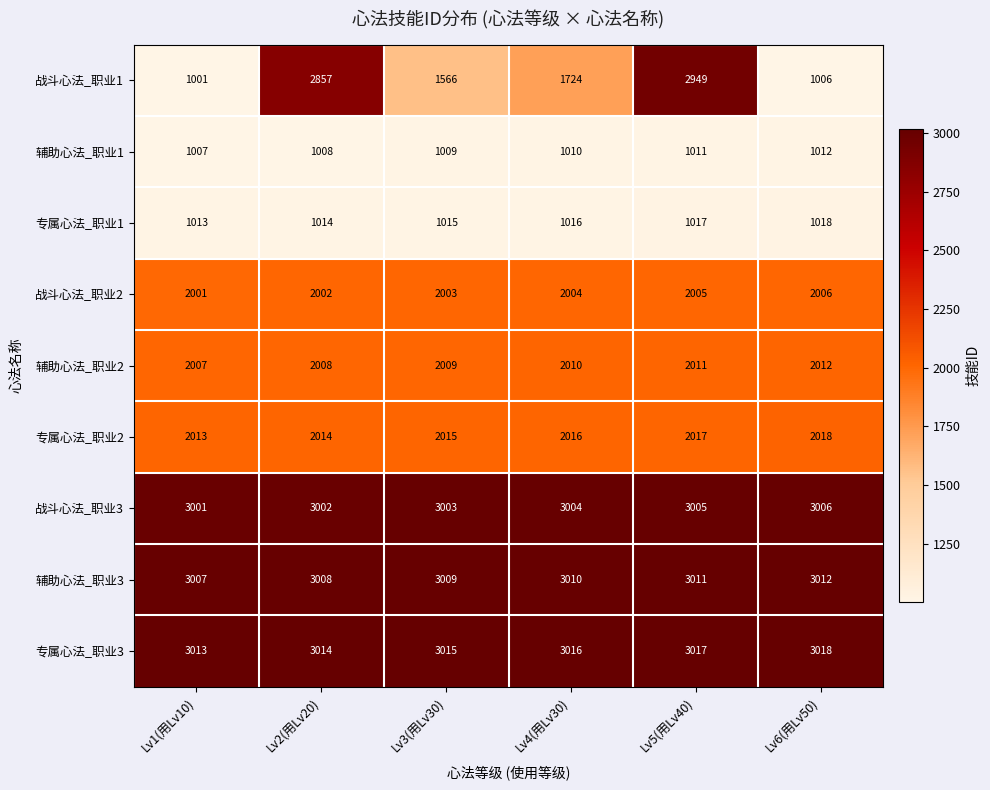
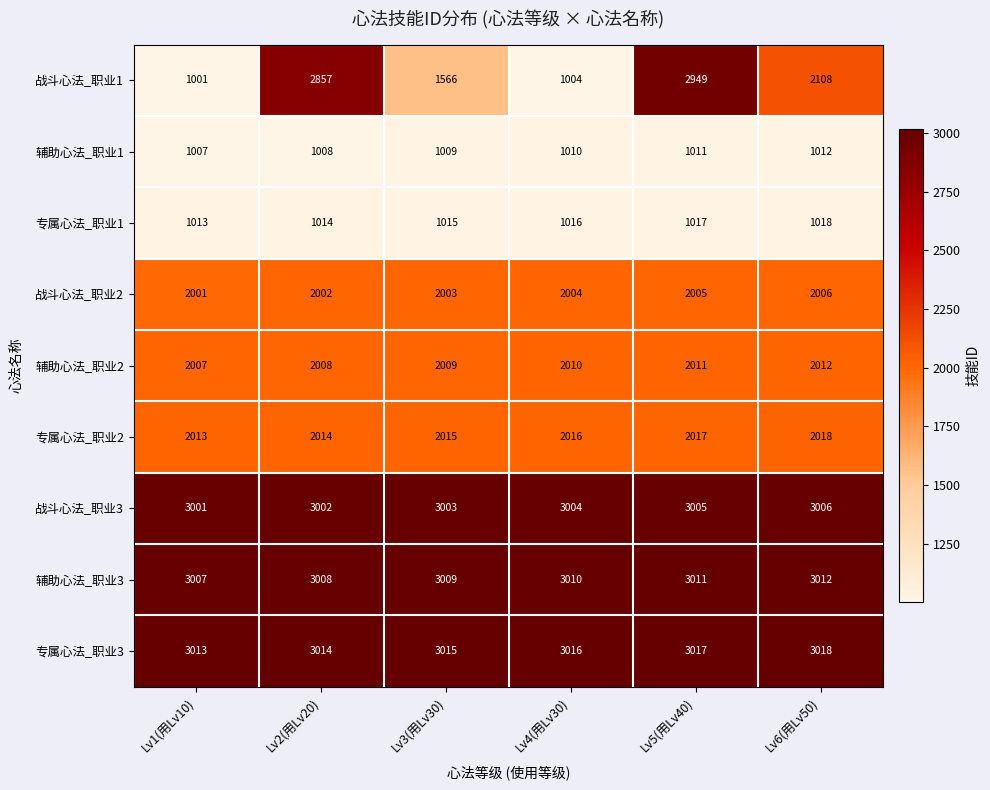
  {
    "战斗心法_职业1": {
      "Lv1(用Lv10)": 1001,
      "Lv2(用Lv20)": 2857,
      "Lv3(用Lv30)": 1566,
-     "Lv4(用Lv30)": 1724,
+     "Lv4(用Lv30)": 1004,
      "Lv5(用Lv40)": 2949,
-     "Lv6(用Lv50)": 1006
+     "Lv6(用Lv50)": 2108
    },
    "辅助心法_职业1": {
      "Lv1(用Lv10)": 1007,
      "Lv2(用Lv20)": 1008,
      "Lv3(用Lv30)": 1009,
      "Lv4(用Lv30)": 1010,
      "Lv5(用Lv40)": 1011,
      "Lv6(用Lv50)": 1012
    },
    "专属心法_职业1": {
      "Lv1(用Lv10)": 1013,
      "Lv2(用Lv20)": 1014,
      "Lv3(用Lv30)": 1015,
      "Lv4(用Lv30)": 1016,
      "Lv5(用Lv40)": 1017,
      "Lv6(用Lv50)": 1018
    },
    "战斗心法_职业2": {
      "Lv1(用Lv10)": 2001,
      "Lv2(用Lv20)": 2002,
      "Lv3(用Lv30)": 2003,
      "Lv4(用Lv30)": 2004,
      "Lv5(用Lv40)": 2005,
      "Lv6(用Lv50)": 2006
    },
    "辅助心法_职业2": {
      "Lv1(用Lv10)": 2007,
      "Lv2(用Lv20)": 2008,
      "Lv3(用Lv30)": 2009,
      "Lv4(用Lv30)": 2010,
      "Lv5(用Lv40)": 2011,
      "Lv6(用Lv50)": 2012
    },
    "专属心法_职业2": {
      "Lv1(用Lv10)": 2013,
      "Lv2(用Lv20)": 2014,
      "Lv3(用Lv30)": 2015,
      "Lv4(用Lv30)": 2016,
      "Lv5(用Lv40)": 2017,
      "Lv6(用Lv50)": 2018
    },
    "战斗心法_职业3": {
      "Lv1(用Lv10)": 3001,
      "Lv2(用Lv20)": 3002,
      "Lv3(用Lv30)": 3003,
      "Lv4(用Lv30)": 3004,
      "Lv5(用Lv40)": 3005,
      "Lv6(用Lv50)": 3006
    },
    "辅助心法_职业3": {
      "Lv1(用Lv10)": 3007,
      "Lv2(用Lv20)": 3008,
      "Lv3(用Lv30)": 3009,
      "Lv4(用Lv30)": 3010,
      "Lv5(用Lv40)": 3011,
      "Lv6(用Lv50)": 3012
    },
    "专属心法_职业3": {
      "Lv1(用Lv10)": 3013,
      "Lv2(用Lv20)": 3014,
      "Lv3(用Lv30)": 3015,
      "Lv4(用Lv30)": 3016,
      "Lv5(用Lv40)": 3017,
      "Lv6(用Lv50)": 3018
    }
  }
